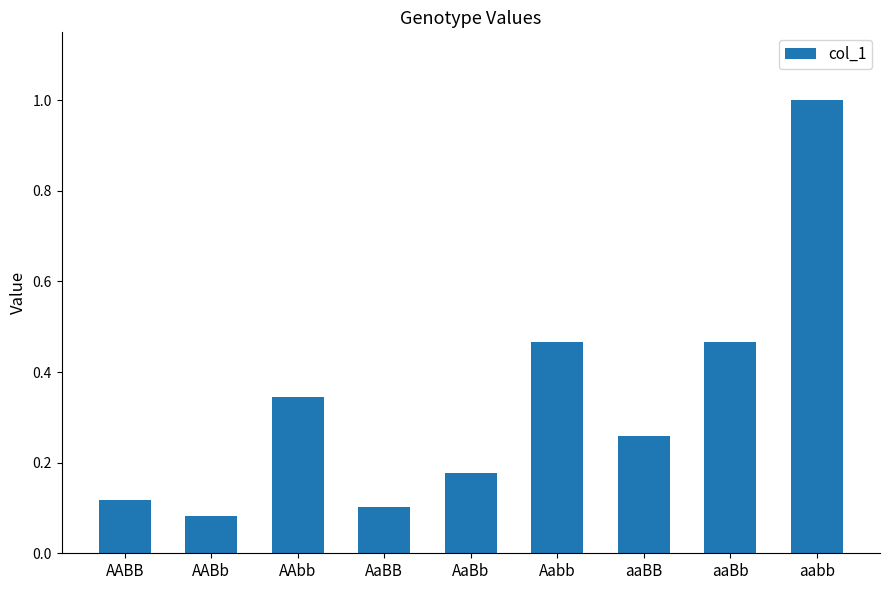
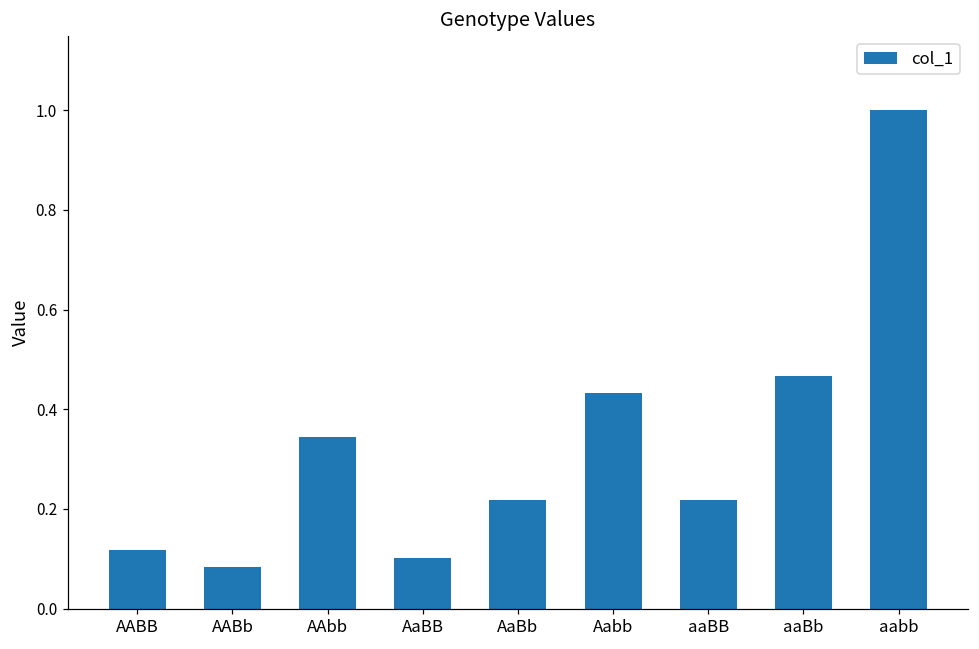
  {
    "AABB": 0.12,
    "AABb": 0.08,
    "AAbb": 0.35,
    "AaBB": 0.10,
-   "AaBb": 0.18,
-   "Aabb": 0.47,
-   "aaBB": 0.26,
+   "AaBb": 0.22,
+   "Aabb": 0.43,
+   "aaBB": 0.22,
    "aaBb": 0.47,
    "aabb": 1.00
  }
